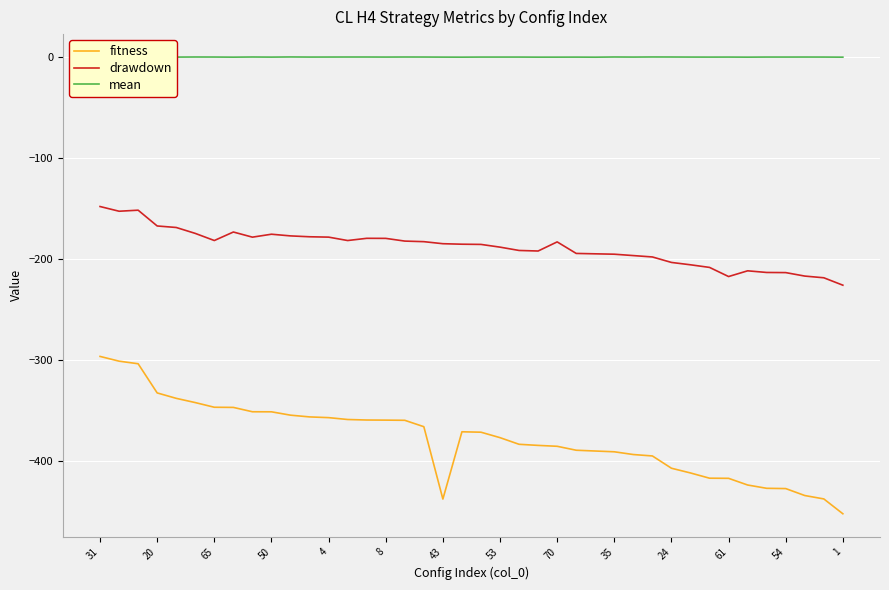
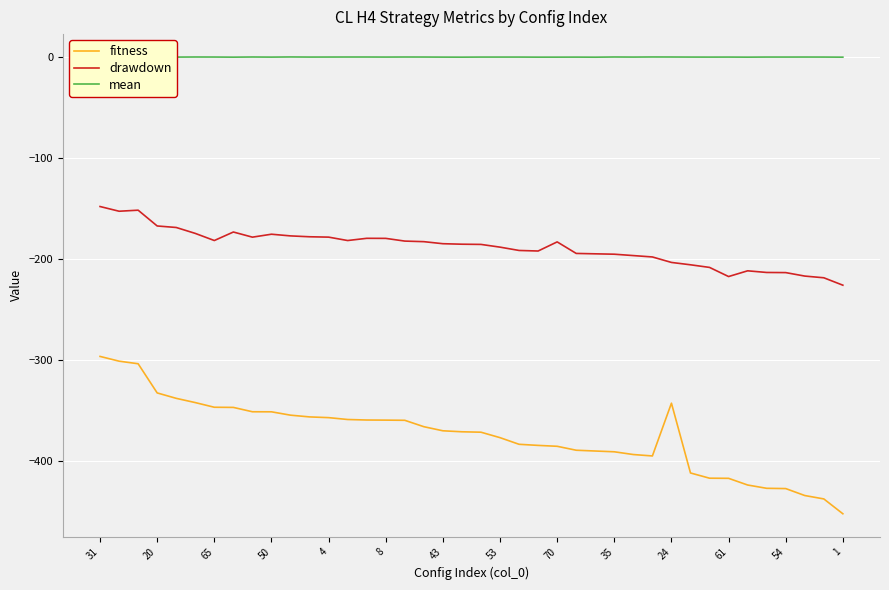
  {
    "fitness": {
      "65": -347,
      "50": -351,
-     "43": -437,
+     "43": -370,
      "53": -377,
      "70": -385,
-     "24": -407,
+     "24": -343,
      "61": -417,
      "54": -427
    },
    "drawdown": {
      "65": -182,
      "50": -176,
      "43": -185,
      "53": -188,
      "70": -183,
      "24": -203,
      "61": -217,
      "54": -214
    },
    "mean": {
      "65": 0,
      "50": 0,
      "43": 0,
      "53": 0,
      "70": -1,
      "24": 0,
      "61": 0,
      "54": 0
    }
  }
